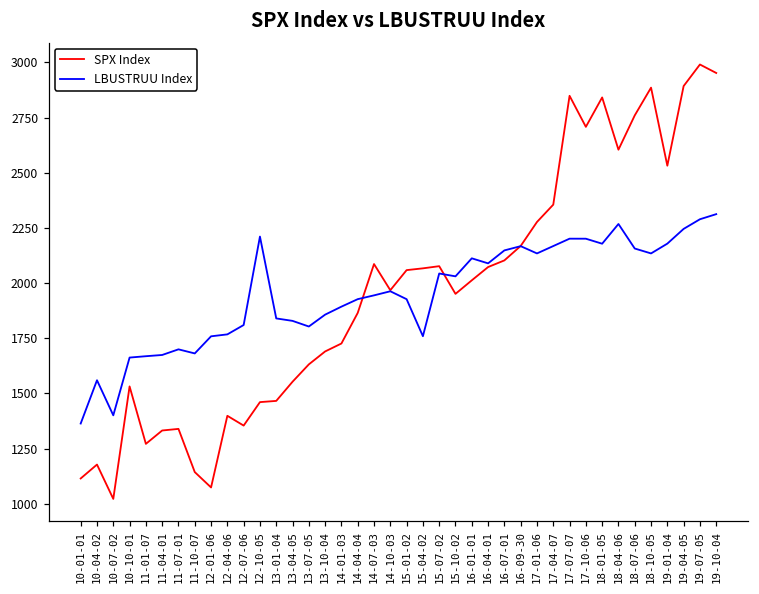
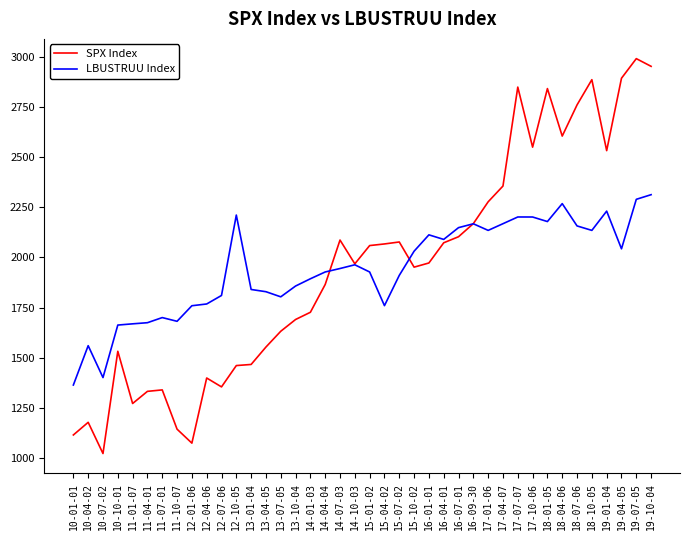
  {
    "SPX Index": {
      "10-01-01": 1120,
      "10-04-02": 1180,
      "10-07-02": 1020,
      "10-10-01": 1530,
      "11-01-07": 1270,
      "11-04-01": 1330,
      "11-07-01": 1340,
      "11-10-07": 1140,
      "12-01-06": 1070,
      "12-04-06": 1400,
      "12-07-06": 1350,
      "12-10-05": 1460,
      "13-01-04": 1470,
      "13-04-05": 1550,
      "13-07-05": 1630,
      "13-10-04": 1690,
      "14-01-03": 1730,
      "14-04-04": 1870,
      "14-07-03": 2090,
      "15-01-02": 2060,
      "15-04-02": 2070,
      "15-07-02": 2080,
      "15-10-02": 1950,
-     "16-01-01": 2010,
+     "16-01-01": 1970,
      "16-04-01": 2070,
      "16-07-01": 2100,
      "17-01-06": 2280,
      "17-04-07": 2360,
      "17-07-07": 2850,
-     "17-10-06": 2710,
+     "17-10-06": 2550,
      "18-01-05": 2840,
      "18-04-06": 2600,
      "18-07-06": 2760,
      "18-10-05": 2890,
      "19-01-04": 2530,
      "19-04-05": 2890,
      "19-07-05": 2990,
      "19-10-04": 2950
    },
    "LBUSTRUU Index": {
      "10-01-01": 1360,
      "10-04-02": 1560,
      "10-07-02": 1400,
      "10-10-01": 1660,
      "11-01-07": 1670,
      "11-04-01": 1670,
      "11-07-01": 1700,
      "11-10-07": 1680,
      "12-01-06": 1760,
      "12-04-06": 1770,
      "12-07-06": 1810,
      "12-10-05": 2210,
      "13-01-04": 1840,
      "13-04-05": 1830,
      "13-07-05": 1800,
      "13-10-04": 1860,
      "14-01-03": 1890,
      "14-04-04": 1930,
      "14-07-03": 1940,
      "15-01-02": 1930,
      "15-04-02": 1760,
-     "15-07-02": 2040,
+     "15-07-02": 1910,
      "15-10-02": 2030,
      "16-01-01": 2110,
      "16-04-01": 2090,
      "16-07-01": 2150,
      "17-01-06": 2130,
      "17-04-07": 2170,
      "17-07-07": 2200,
      "17-10-06": 2200,
      "18-01-05": 2180,
      "18-04-06": 2270,
      "18-07-06": 2160,
      "18-10-05": 2130,
-     "19-01-04": 2180,
-     "19-04-05": 2250,
+     "19-01-04": 2230,
+     "19-04-05": 2040,
      "19-07-05": 2290,
      "19-10-04": 2310
    }
  }
